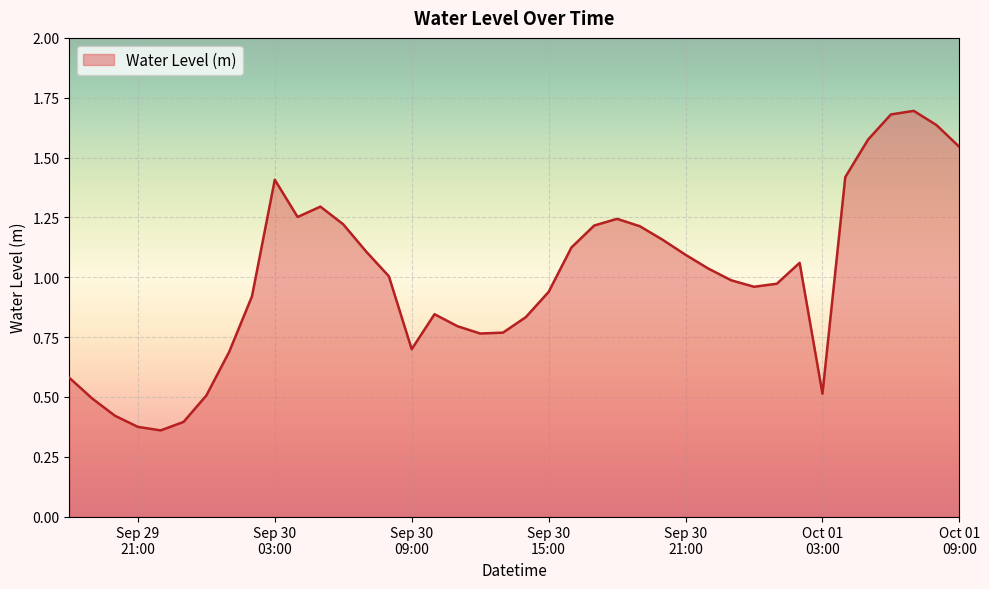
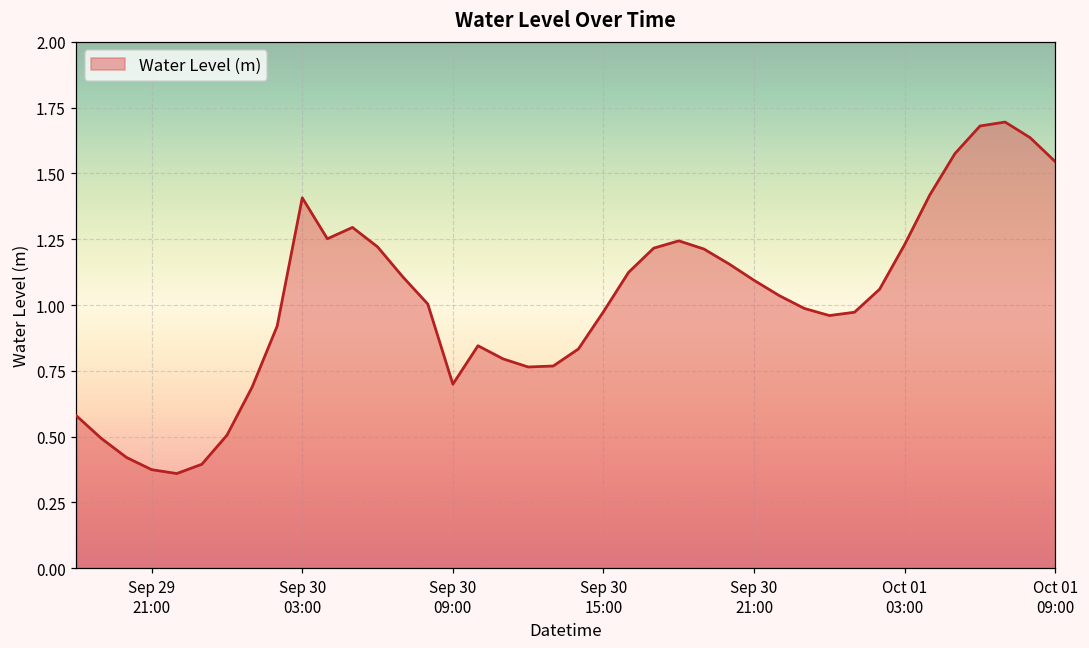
  {
    "Sep 29 21:00": 0.37,
    "Sep 30 03:00": 1.41,
    "Sep 30 09:00": 0.70,
-   "Sep 30 15:00": 0.94,
+   "Sep 30 15:00": 0.97,
    "Sep 30 21:00": 1.09,
-   "Oct 01 03:00": 0.51,
+   "Oct 01 03:00": 1.23,
    "Oct 01 09:00": 1.54
  }
